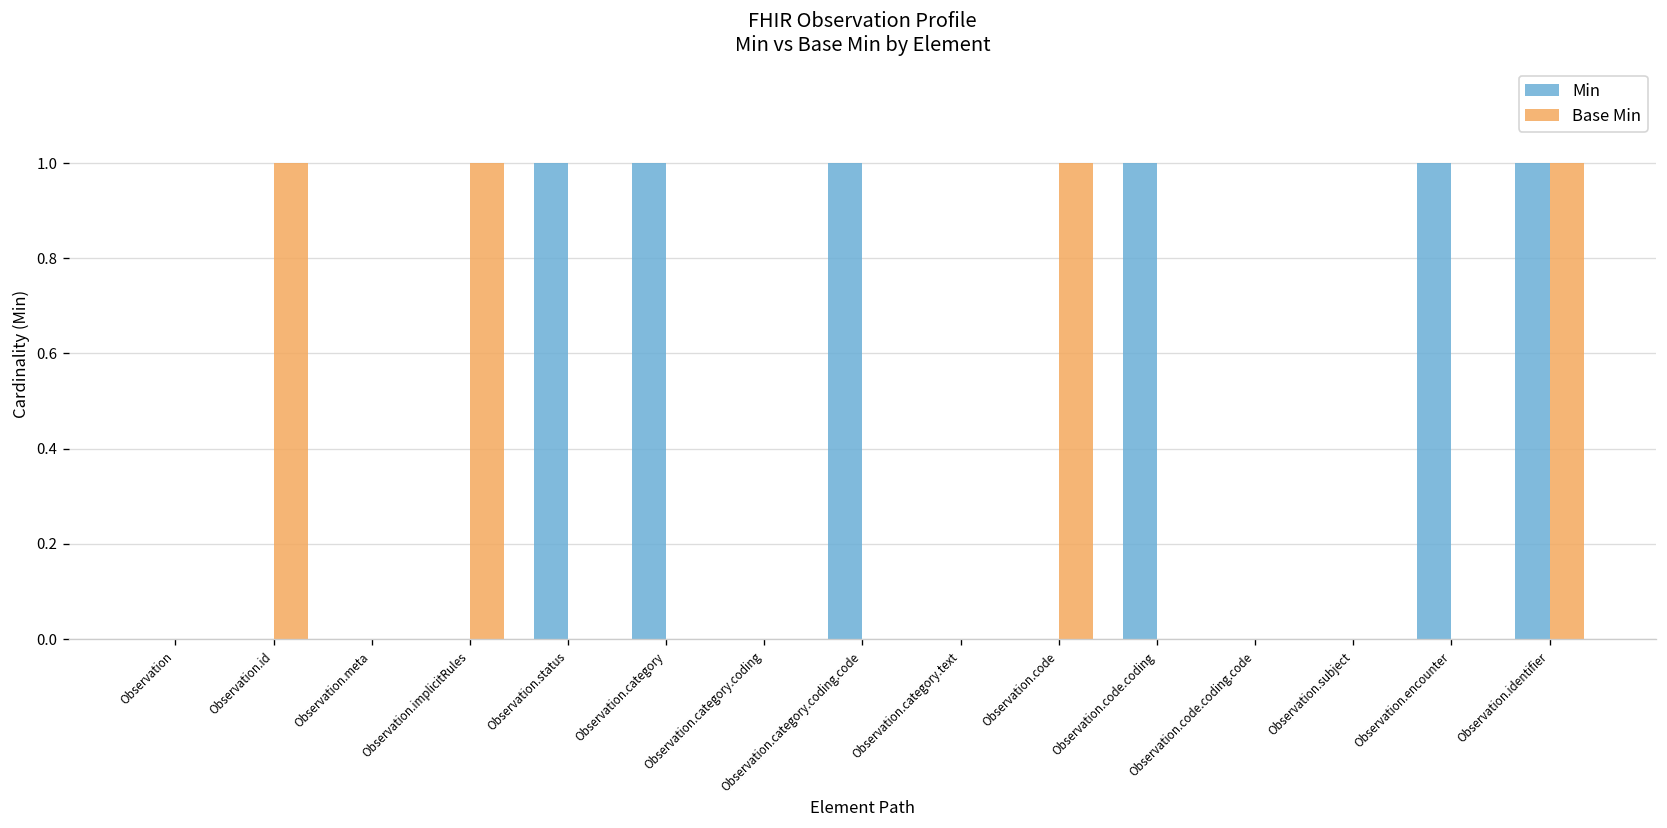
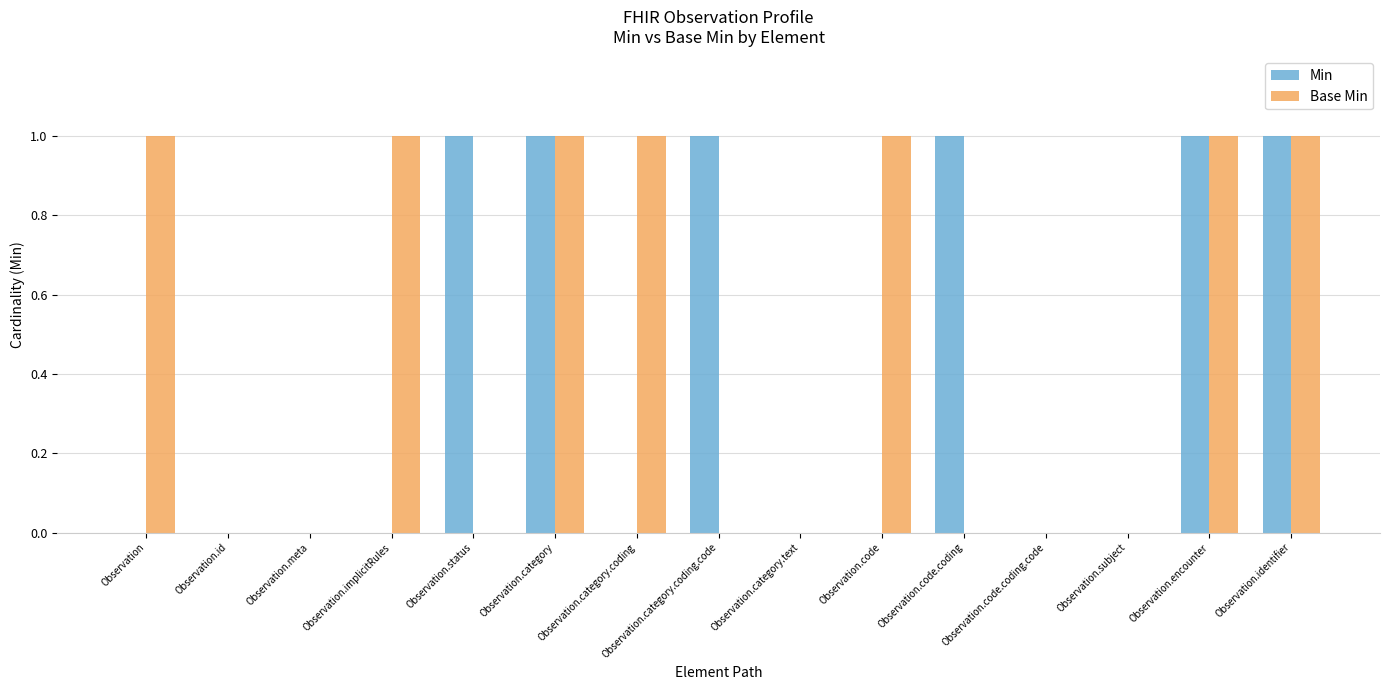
  {
    "Min": {
      "Observation": 0,
      "Observation.id": 0,
      "Observation.meta": 0,
      "Observation.implicitRules": 0,
      "Observation.status": 1,
      "Observation.category": 1,
      "Observation.category.coding": 0,
      "Observation.category.coding.code": 1,
      "Observation.category.text": 0,
      "Observation.code": 0,
      "Observation.code.coding": 1,
      "Observation.code.coding.code": 0,
      "Observation.subject": 0,
      "Observation.encounter": 1,
      "Observation.identifier": 1
    },
    "Base Min": {
-     "Observation": 0,
-     "Observation.id": 1,
+     "Observation": 1,
+     "Observation.id": 0,
      "Observation.meta": 0,
      "Observation.implicitRules": 1,
      "Observation.status": 0,
-     "Observation.category": 0,
-     "Observation.category.coding": 0,
+     "Observation.category": 1,
+     "Observation.category.coding": 1,
      "Observation.category.coding.code": 0,
      "Observation.category.text": 0,
      "Observation.code": 1,
      "Observation.code.coding": 0,
      "Observation.code.coding.code": 0,
      "Observation.subject": 0,
-     "Observation.encounter": 0,
+     "Observation.encounter": 1,
      "Observation.identifier": 1
    }
  }
